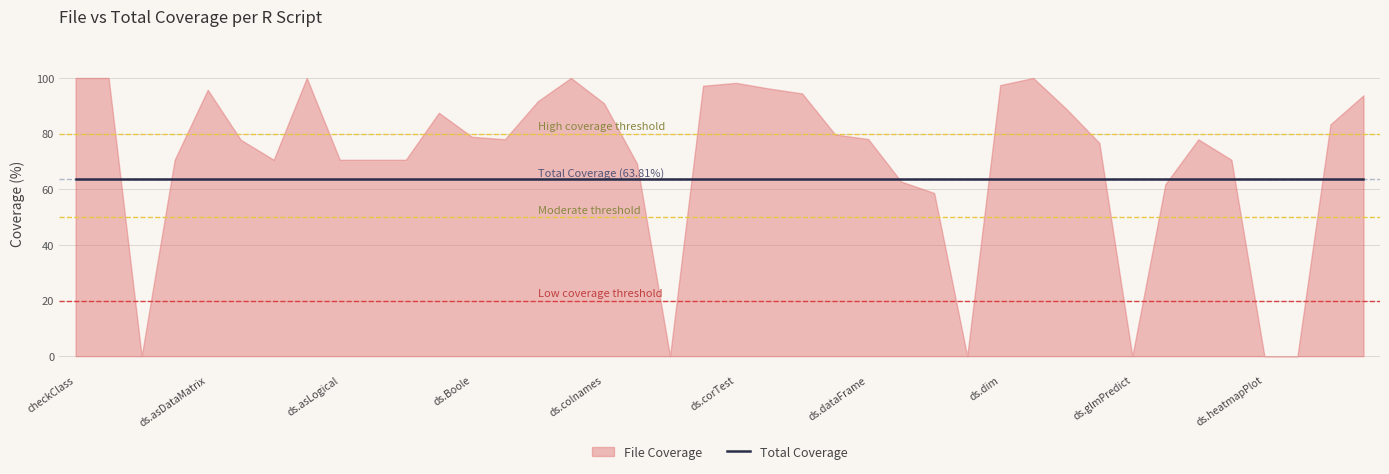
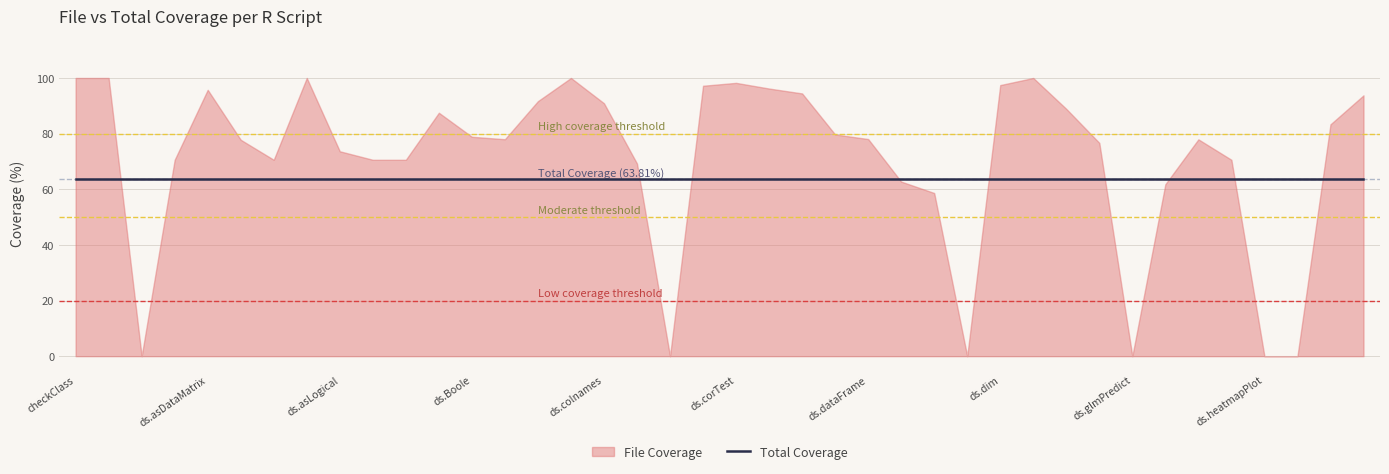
  {
    "Total Coverage": {
      "checkClass": 64,
      "ds.asDataMatrix": 64,
      "ds.asLogical": 64,
      "ds.Boole": 64,
      "ds.corTest": 64,
      "ds.dataFrame": 64,
      "ds.dim": 64,
      "ds.glmPredict": 64,
      "ds.heatmapPlot": 64
    },
    "File Coverage": {
      "checkClass": 100,
      "ds.asDataMatrix": 96,
-     "ds.asLogical": 71,
+     "ds.asLogical": 74,
      "ds.Boole": 79,
      "ds.colnames": 91,
      "ds.corTest": 98,
      "ds.dataFrame": 78,
      "ds.dim": 97,
      "ds.glmPredict": 0,
      "ds.heatmapPlot": 0
    }
  }
